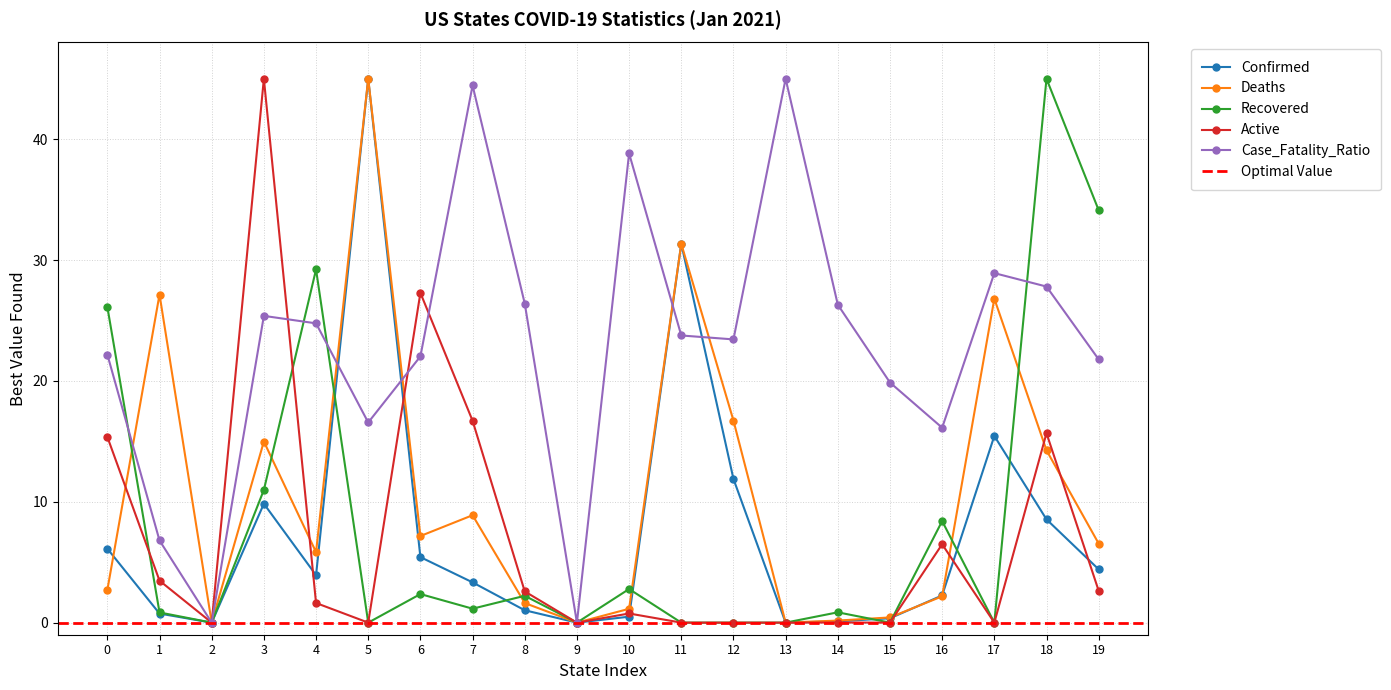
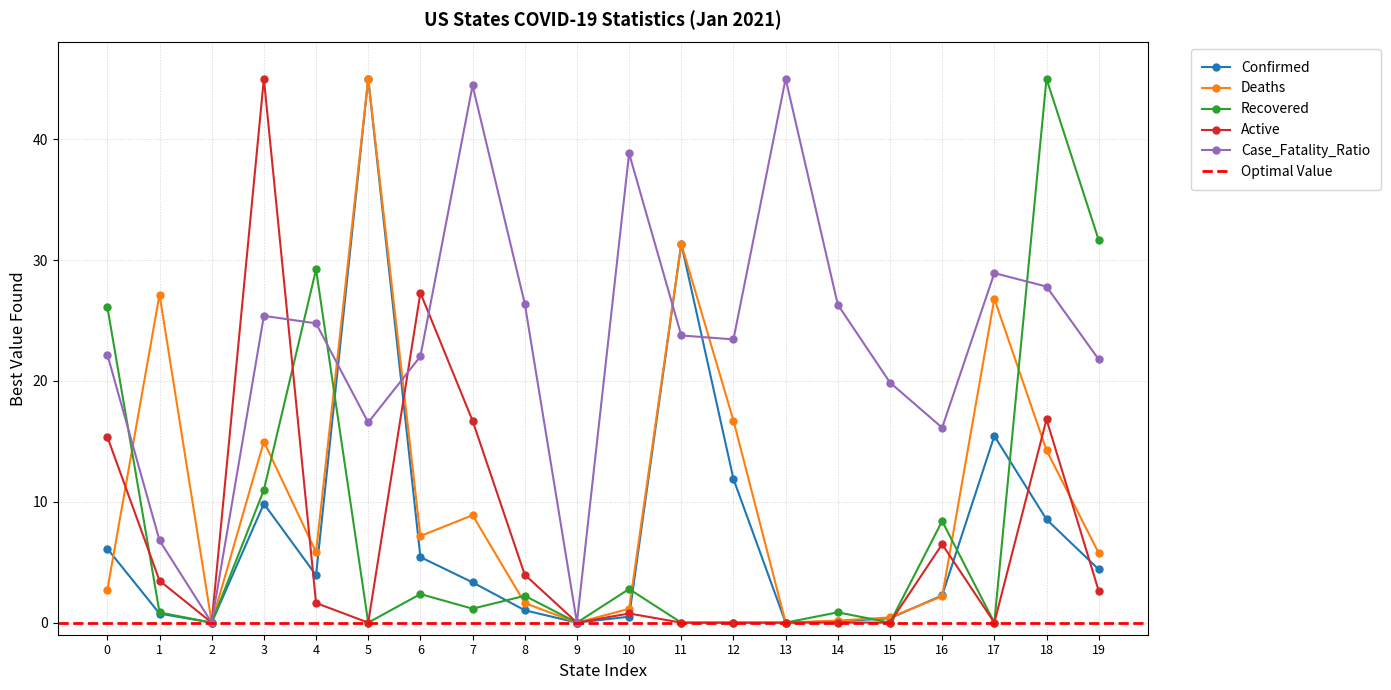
  {
    "Confirmed": {
      "0": 6.1,
      "3": 9.8,
      "4": 3.9,
      "6": 5.4,
      "7": 3.3,
      "8": 1.0,
      "10": 0.5,
      "12": 11.9,
      "17": 15.4,
      "18": 8.5,
      "19": 4.4
    },
    "Deaths": {
      "0": 2.7,
      "1": 27.1,
      "3": 15.0,
      "4": 5.8,
      "6": 7.2,
      "7": 8.9,
      "8": 1.6,
      "10": 1.1,
      "12": 16.7,
      "17": 26.8,
      "18": 14.3,
-     "19": 6.5
+     "19": 5.8
    },
    "Recovered": {
      "0": 26.1,
      "3": 11.0,
      "4": 29.2,
      "6": 2.4,
      "7": 1.2,
      "8": 2.2,
      "10": 2.8,
      "14": 0.9,
      "16": 8.4,
      "18": 45.0,
-     "19": 34.1
+     "19": 31.7
    },
    "Active": {
      "0": 15.4,
      "1": 3.5,
      "3": 45.0,
      "4": 1.6,
      "6": 27.3,
      "7": 16.7,
-     "8": 2.6,
+     "8": 4.0,
      "10": 0.8,
      "16": 6.5,
-     "18": 15.7,
+     "18": 16.8,
      "19": 2.6
    },
    "Case_Fatality_Ratio": {
      "0": 22.2,
      "1": 6.8,
      "3": 25.4,
      "4": 24.8,
      "5": 16.6,
      "6": 22.0,
      "7": 44.4,
      "8": 26.4,
      "10": 38.8,
      "11": 23.8,
      "12": 23.4,
      "13": 45.0,
      "14": 26.3,
      "15": 19.9,
      "16": 16.1,
      "17": 28.9,
      "18": 27.8,
      "19": 21.8
    }
  }
